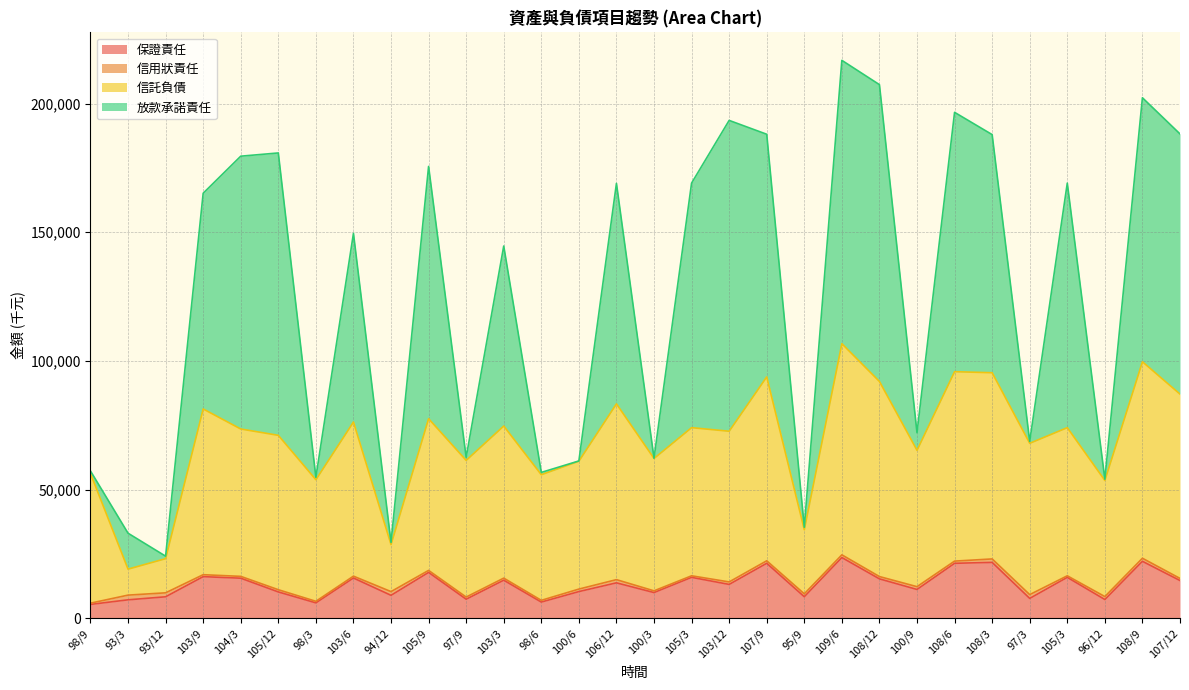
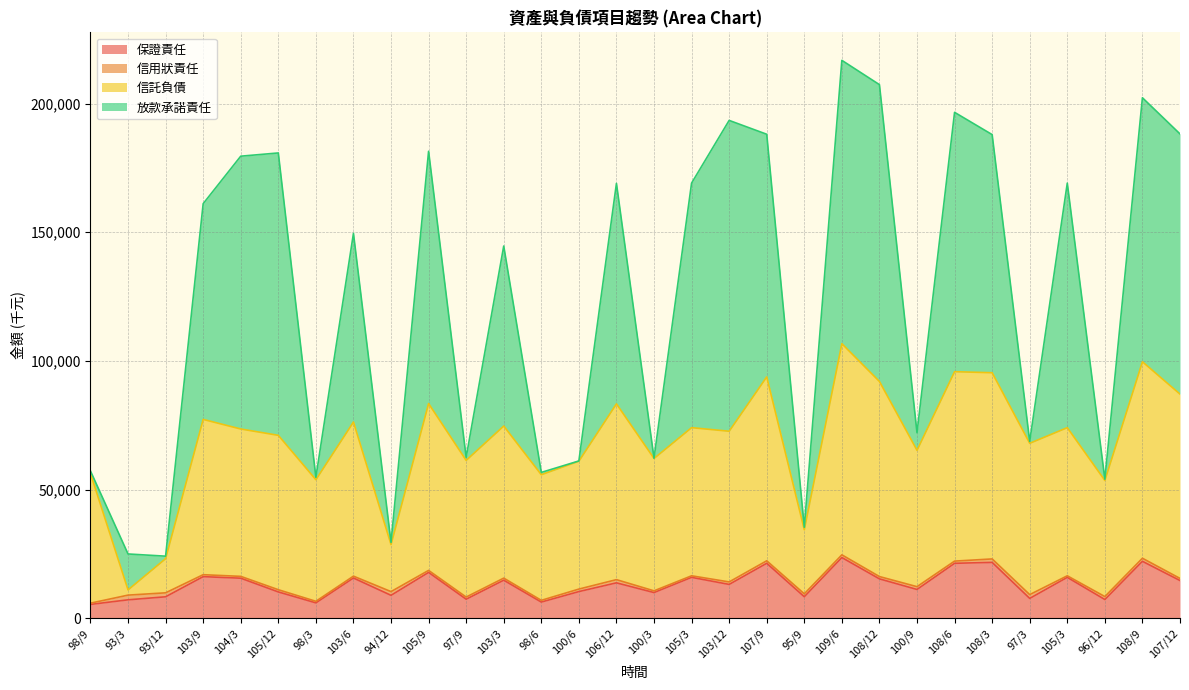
  {
    "信託負債": {
-     "93/3": "10,000",
-     "103/9": "64,000",
+     "93/3": "2,000",
+     "103/9": "60,000",
      "104/3": "57,000",
      "105/12": "60,000",
      "103/6": "60,000",
-     "105/9": "59,000",
+     "105/9": "65,000",
      "97/9": "53,000",
      "103/3": "59,000",
      "106/12": "68,000",
      "103/12": "59,000",
      "107/9": "71,000",
      "109/6": "82,000",
      "108/12": "76,000",
      "100/9": "53,000",
      "108/6": "74,000",
      "108/3": "72,000",
      "108/9": "76,000",
      "107/12": "72,000"
    },
    "放款承諾責任": {
      "93/3": "14,000",
      "103/9": "84,000",
      "104/3": "106,000",
      "105/12": "110,000",
      "103/6": "73,000",
      "105/9": "98,000",
      "97/9": "1,000",
      "103/3": "70,000",
      "106/12": "86,000",
      "103/12": "121,000",
      "107/9": "94,000",
      "109/6": "110,000",
      "108/12": "115,000",
      "100/9": "7,000",
      "108/6": "101,000",
      "108/3": "93,000",
      "108/9": "103,000",
      "107/12": "101,000"
    }
  }
